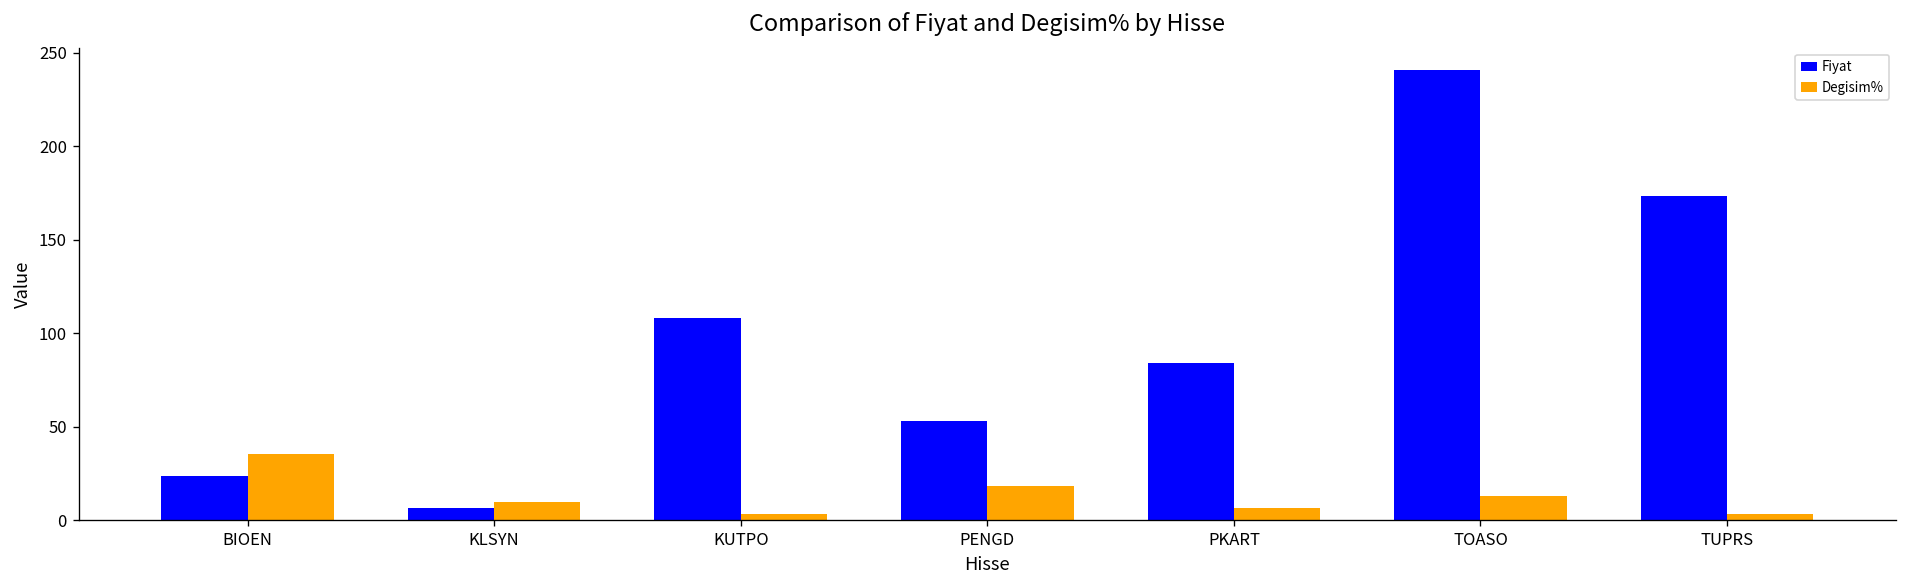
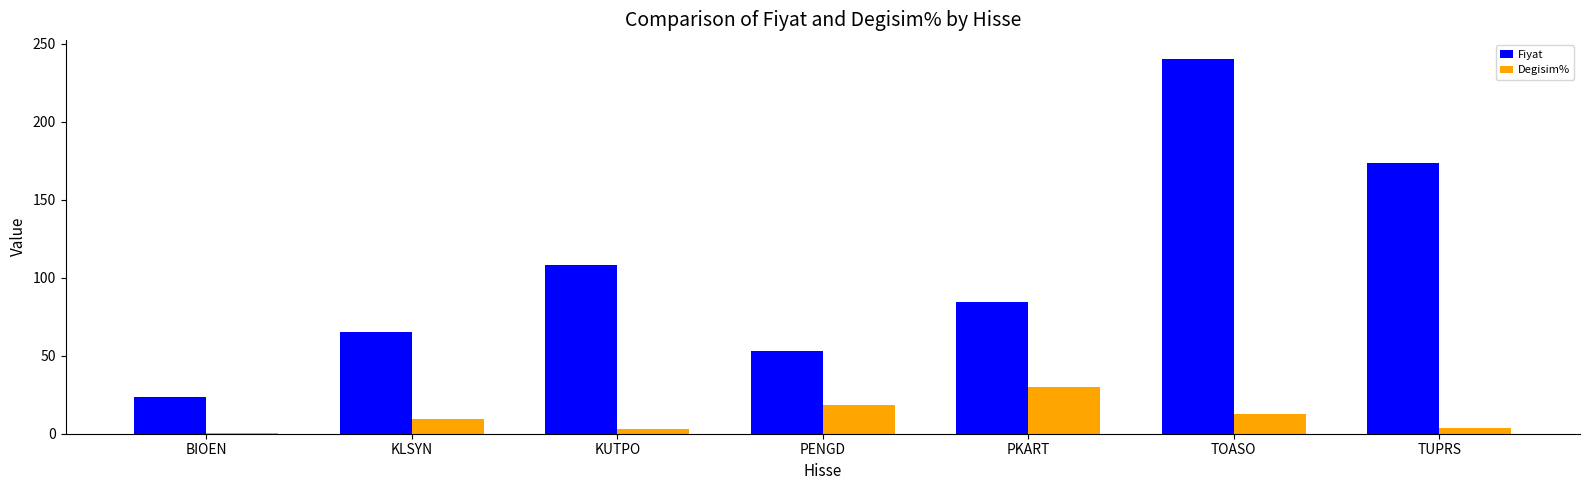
  {
    "Fiyat": {
      "BIOEN": 24,
-     "KLSYN": 7,
+     "KLSYN": 65,
      "KUTPO": 108,
      "PENGD": 53,
      "PKART": 84,
      "TOASO": 241,
      "TUPRS": 173
    },
    "Degisim%": {
-     "BIOEN": 36,
+     "BIOEN": 0,
      "KLSYN": 10,
      "KUTPO": 3,
      "PENGD": 18,
-     "PKART": 7,
+     "PKART": 30,
      "TOASO": 13,
      "TUPRS": 4
    }
  }
